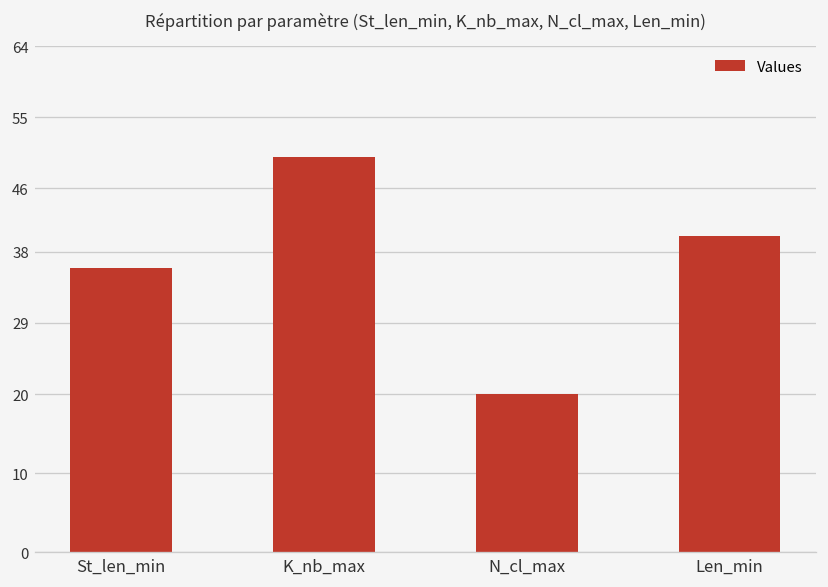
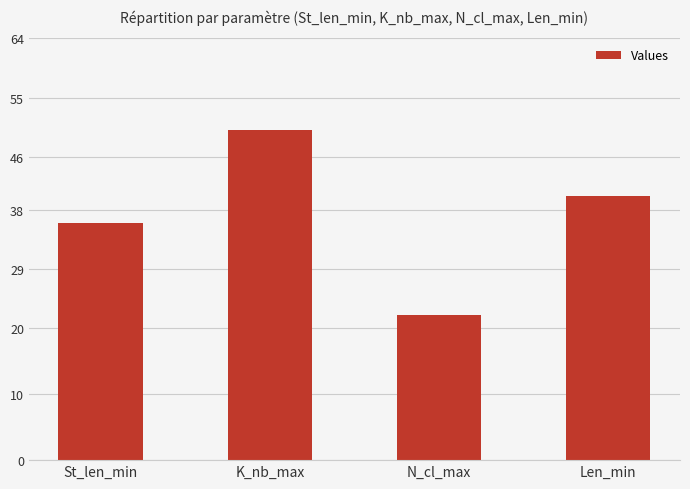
  {
    "St_len_min": 36,
    "K_nb_max": 50,
-   "N_cl_max": 20,
+   "N_cl_max": 22,
    "Len_min": 40
  }
